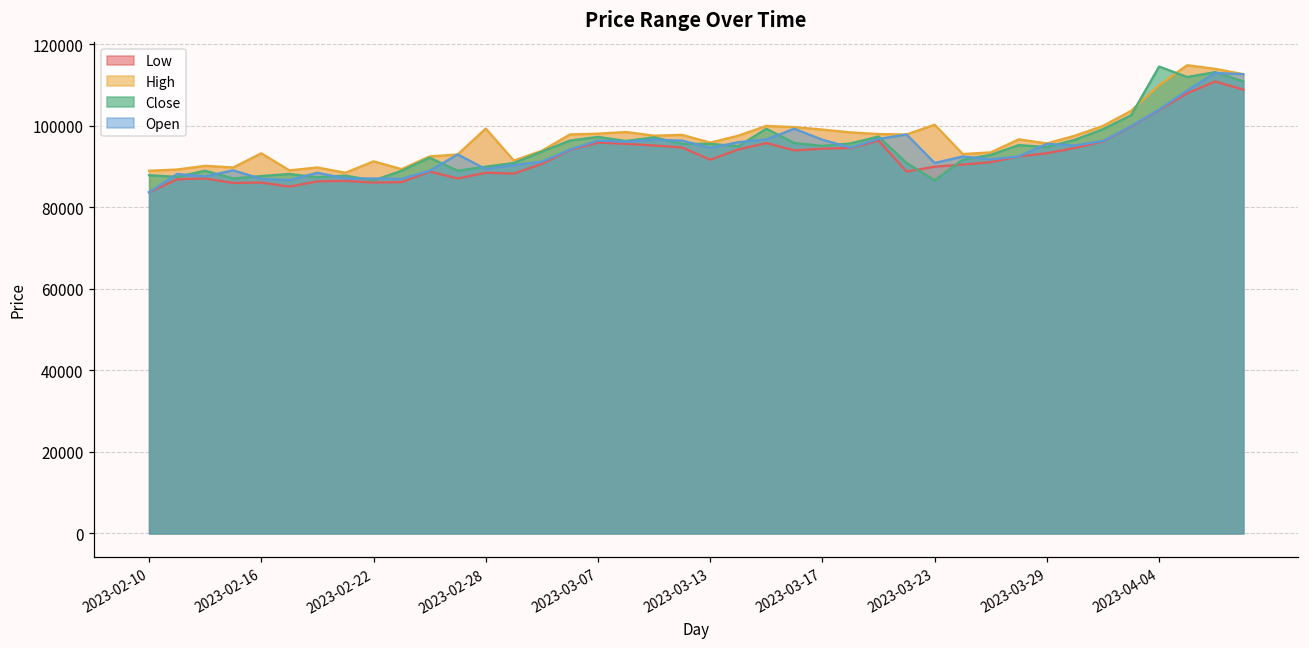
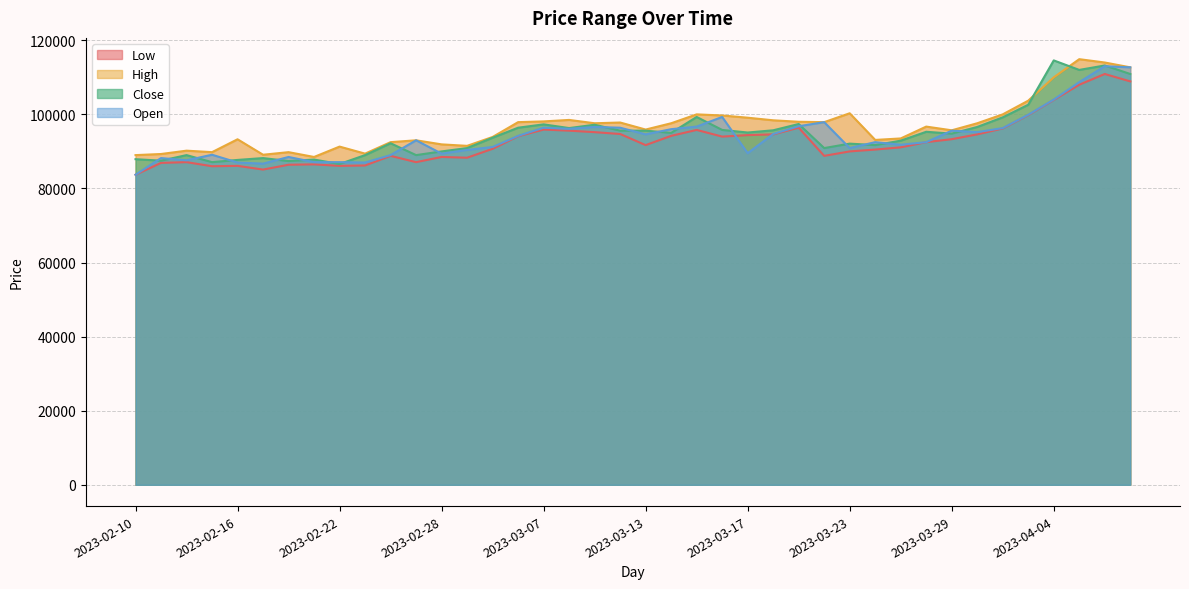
  {
    "Low": {
      "2023-02-16": 86000,
      "2023-02-28": 89000,
      "2023-03-13": 92000,
      "2023-03-17": 94000,
      "2023-03-23": 90000,
      "2023-03-29": 93000
    },
    "High": {
      "2023-02-10": 89000,
      "2023-02-16": 93000,
      "2023-02-22": 91000,
-     "2023-02-28": 99000,
+     "2023-02-28": 92000,
      "2023-03-07": 98000,
      "2023-03-17": 99000,
      "2023-03-23": 100000,
      "2023-04-04": 110000
    },
    "Close": {
      "2023-02-10": 88000,
      "2023-02-16": 88000,
      "2023-03-07": 97000,
      "2023-03-17": 95000,
-     "2023-03-23": 87000,
+     "2023-03-23": 92000,
      "2023-03-29": 95000,
      "2023-04-04": 115000
    },
    "Open": {
      "2023-02-16": 87000,
      "2023-03-13": 95000,
-     "2023-03-17": 97000,
+     "2023-03-17": 90000,
      "2023-03-23": 91000
    }
  }
